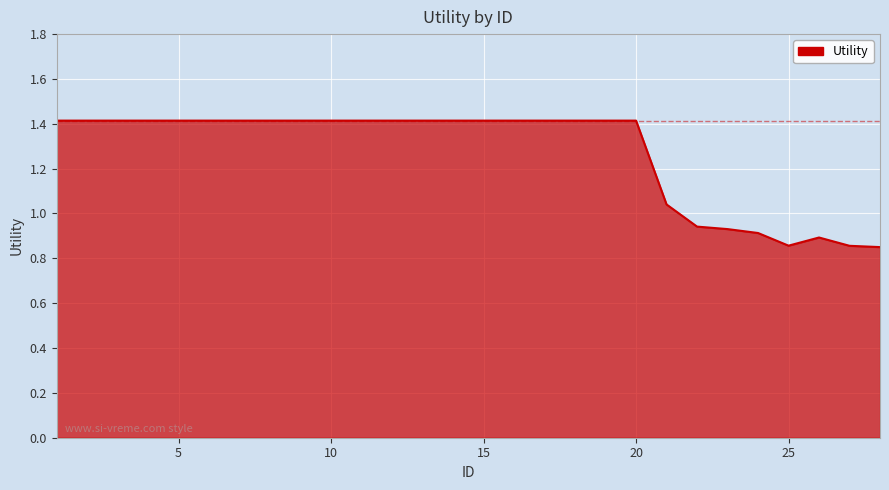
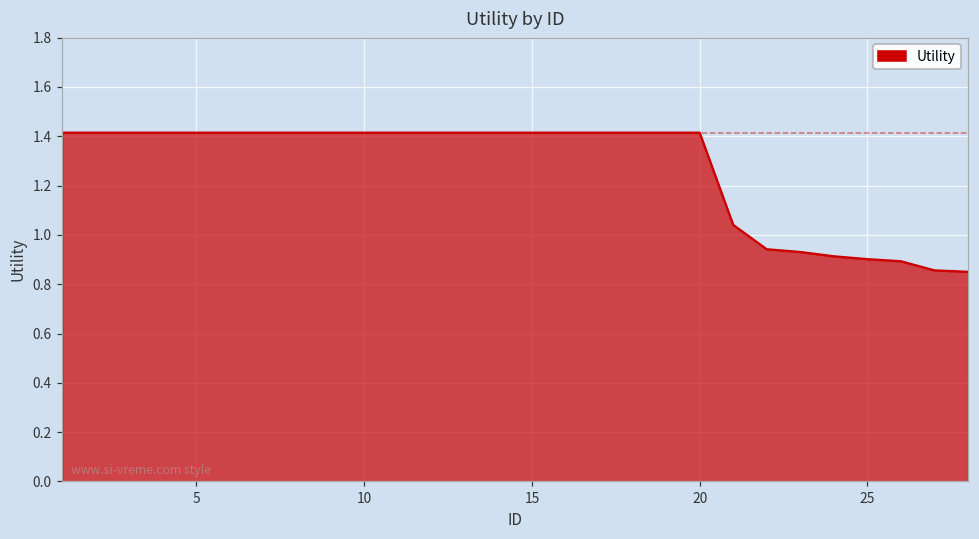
  {
    "5": 1.41,
    "10": 1.41,
    "15": 1.41,
    "20": 1.41,
-   "25": 0.86
+   "25": 0.90
  }
